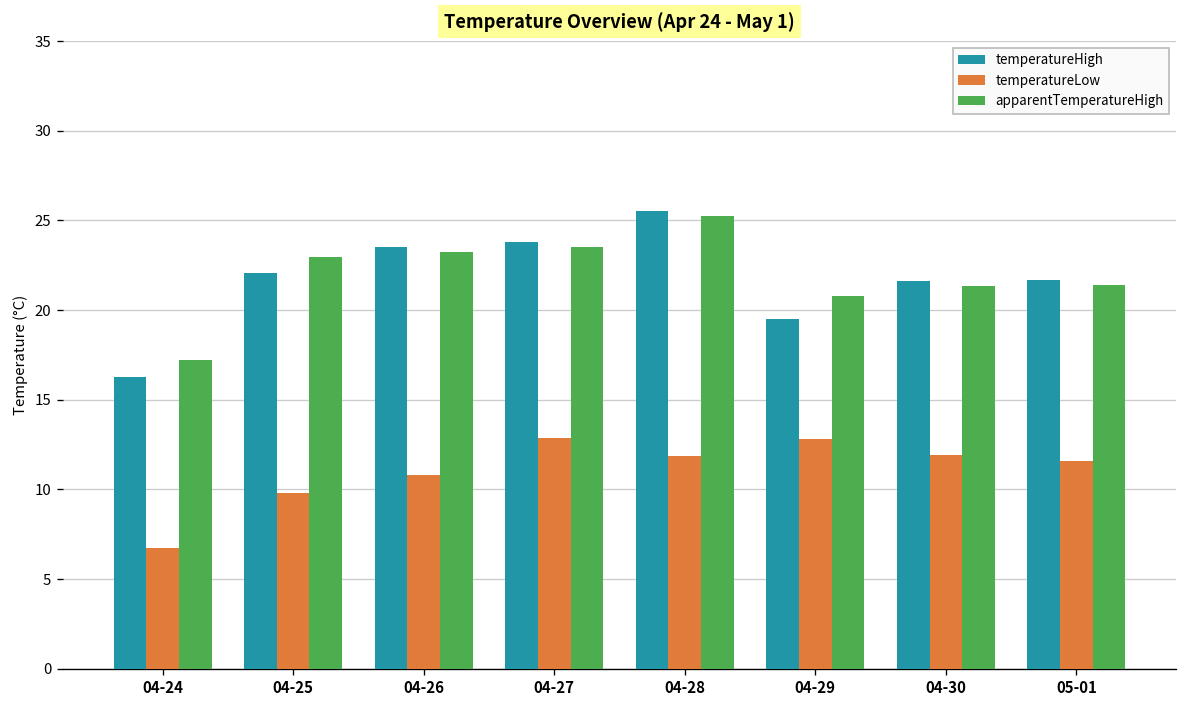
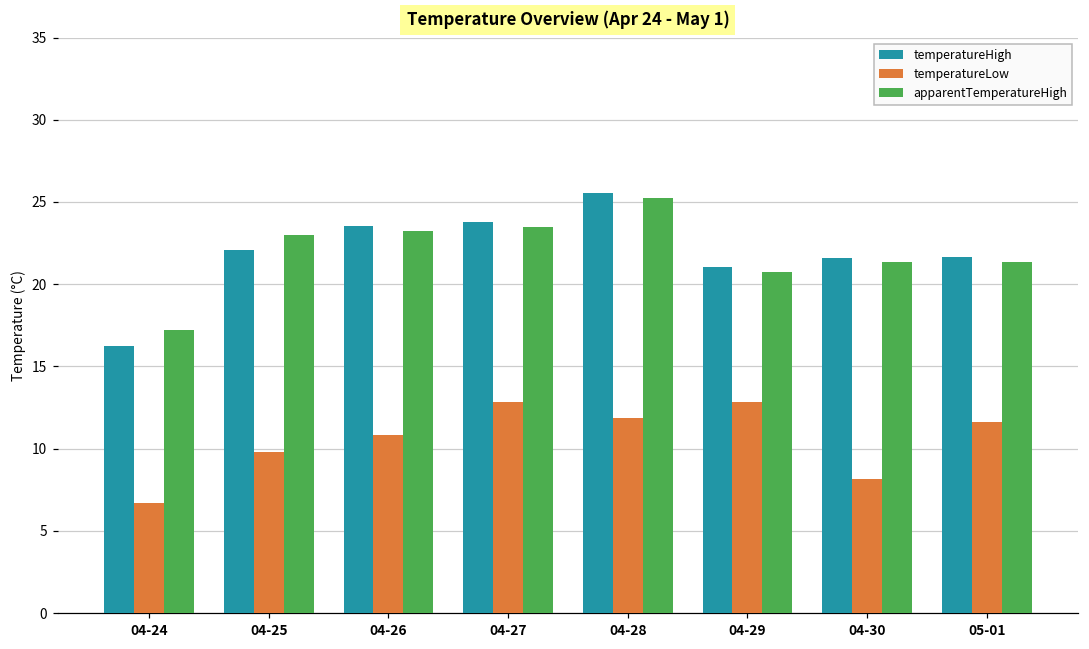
  {
    "temperatureHigh": {
      "04-24": 16.2,
      "04-25": 22.1,
      "04-26": 23.5,
      "04-27": 23.8,
      "04-28": 25.5,
-     "04-29": 19.5,
+     "04-29": 21.0,
      "04-30": 21.6,
      "05-01": 21.7
    },
    "temperatureLow": {
      "04-24": 6.7,
      "04-25": 9.8,
      "04-26": 10.8,
      "04-27": 12.8,
      "04-28": 11.9,
      "04-29": 12.8,
-     "04-30": 11.9,
+     "04-30": 8.2,
      "05-01": 11.6
    },
    "apparentTemperatureHigh": {
      "04-24": 17.2,
      "04-25": 23.0,
      "04-26": 23.3,
      "04-27": 23.5,
      "04-28": 25.3,
      "04-29": 20.8,
      "04-30": 21.3,
      "05-01": 21.4
    }
  }
